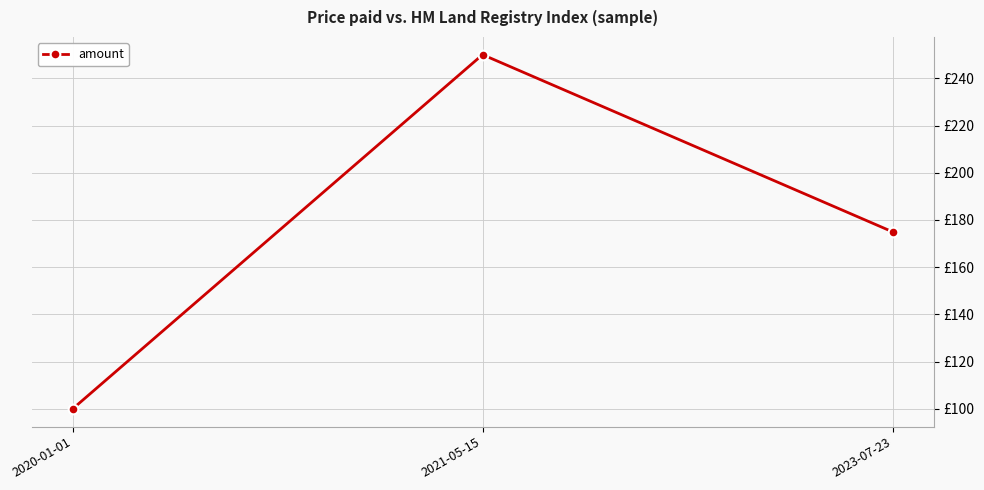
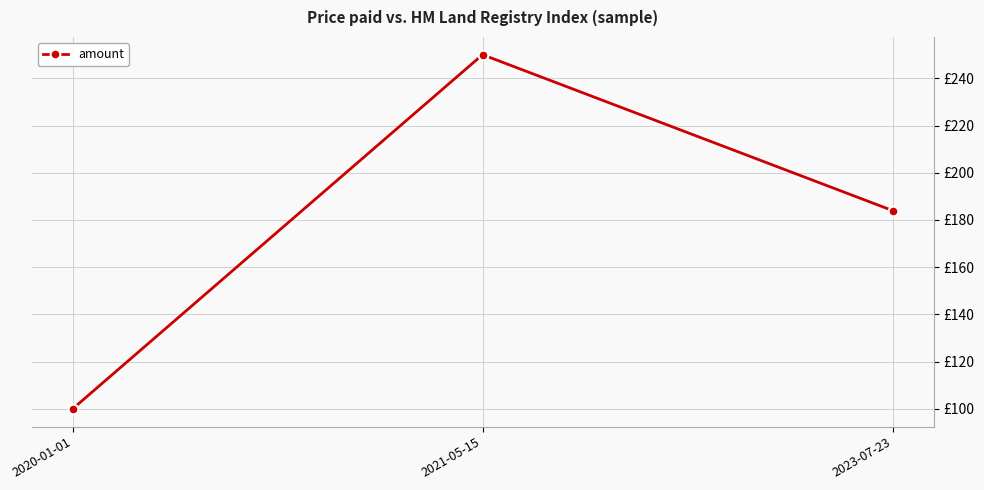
  {
    "2020-01-01": "£100",
    "2021-05-15": "£250",
-   "2023-07-23": "£175"
+   "2023-07-23": "£184"
  }
